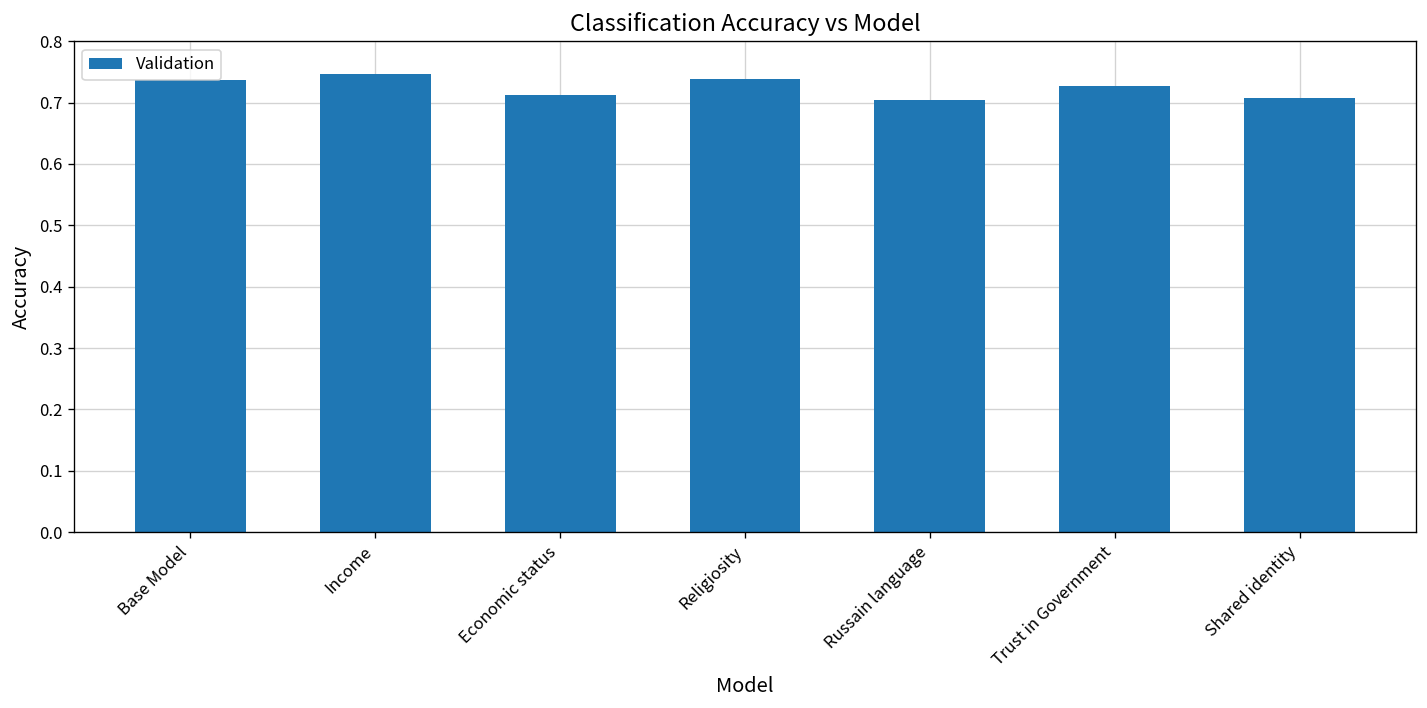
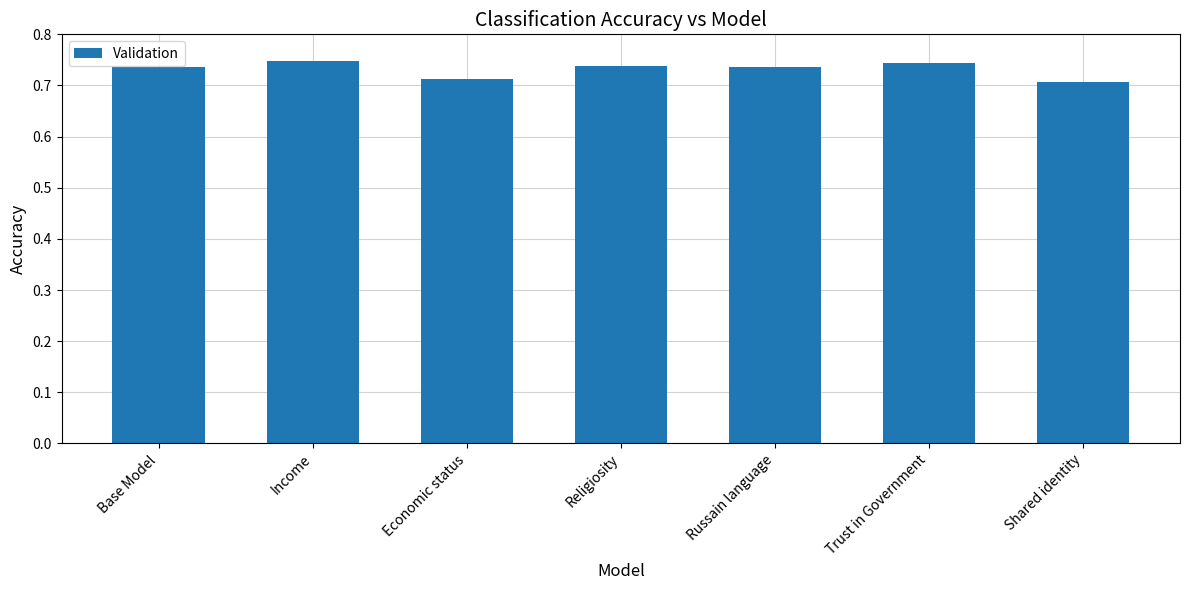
  {
    "Base Model": 0.74,
    "Income": 0.75,
    "Economic status": 0.71,
    "Religiosity": 0.74,
-   "Russain language": 0.70,
-   "Trust in Government": 0.73,
+   "Russain language": 0.74,
+   "Trust in Government": 0.74,
    "Shared identity": 0.71
  }
